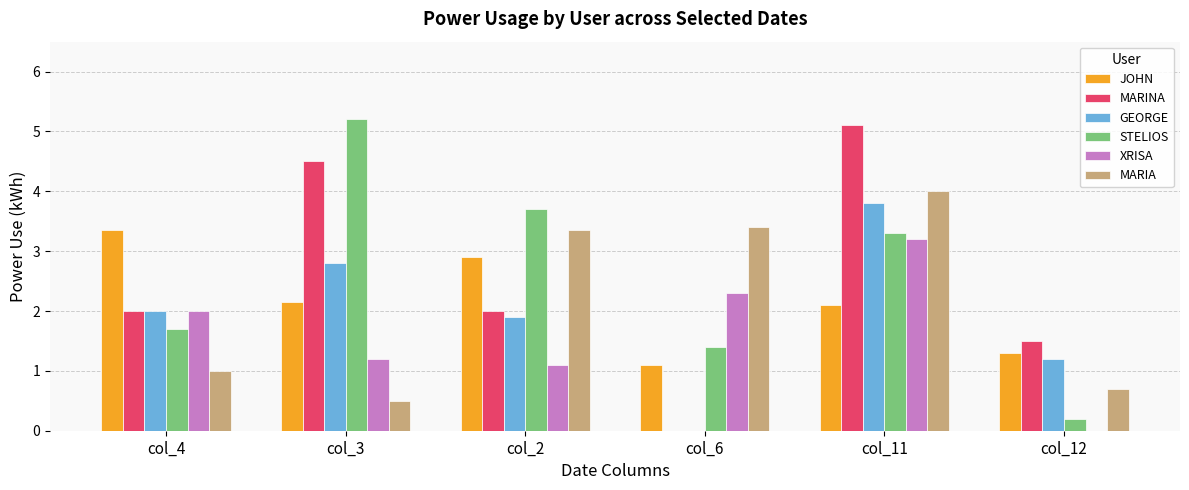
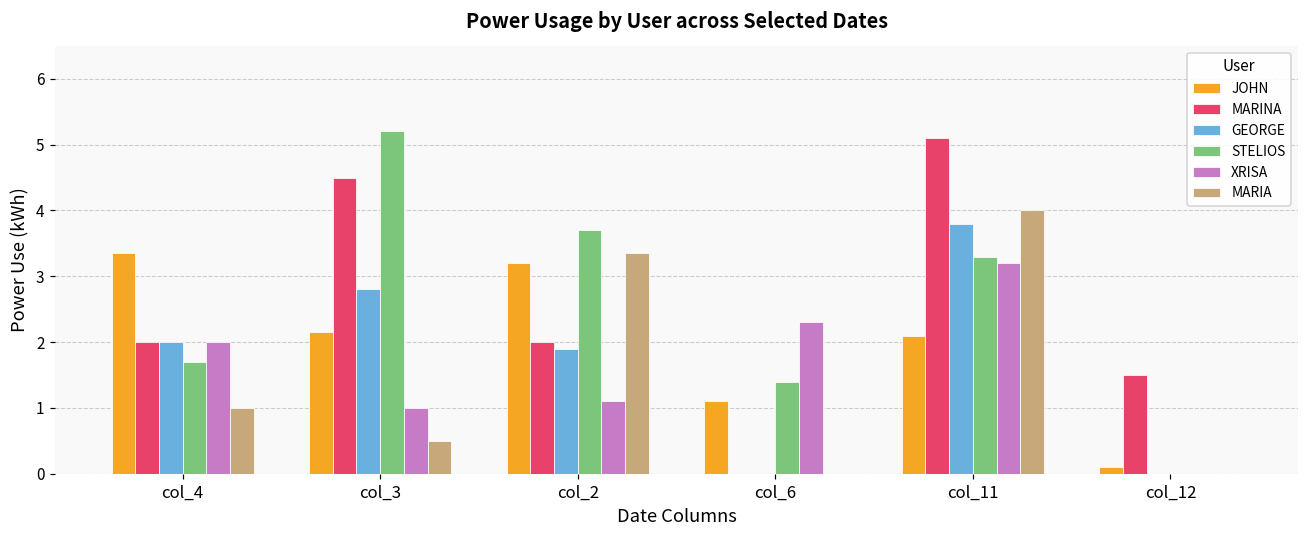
  {
    "JOHN": {
      "col_4": 3.4,
      "col_3": 2.2,
-     "col_2": 2.9,
+     "col_2": 3.2,
      "col_6": 1.1,
      "col_11": 2.1,
-     "col_12": 1.3
+     "col_12": 0.1
    },
    "MARINA": {
      "col_4": 2.0,
      "col_3": 4.5,
      "col_2": 2.0,
      "col_6": 0.0,
      "col_11": 5.1,
      "col_12": 1.5
    },
    "GEORGE": {
      "col_4": 2.0,
      "col_3": 2.8,
      "col_2": 1.9,
      "col_6": 0.0,
      "col_11": 3.8,
-     "col_12": 1.2
+     "col_12": 0.0
    },
    "STELIOS": {
      "col_4": 1.7,
      "col_3": 5.2,
      "col_2": 3.7,
      "col_6": 1.4,
      "col_11": 3.3,
-     "col_12": 0.2
+     "col_12": 0.0
    },
    "XRISA": {
      "col_4": 2.0,
-     "col_3": 1.2,
+     "col_3": 1.0,
      "col_2": 1.1,
      "col_6": 2.3,
      "col_11": 3.2,
      "col_12": 0.0
    },
    "MARIA": {
      "col_4": 1.0,
      "col_3": 0.5,
      "col_2": 3.4,
-     "col_6": 3.4,
+     "col_6": 0.0,
      "col_11": 4.0,
-     "col_12": 0.7
+     "col_12": 0.0
    }
  }
